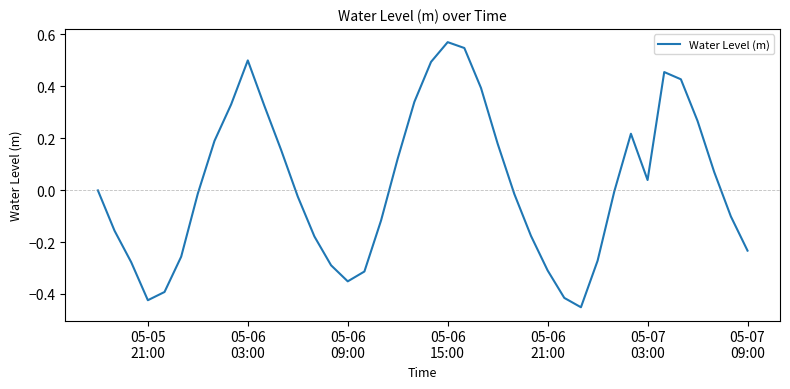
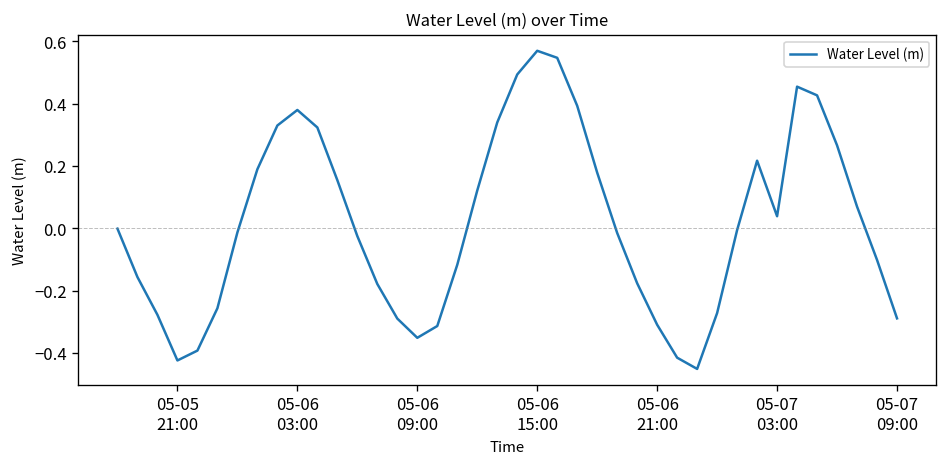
  {
    "05-05 21:00": -0.42,
-   "05-06 03:00": 0.50,
+   "05-06 03:00": 0.38,
    "05-06 09:00": -0.35,
    "05-06 15:00": 0.57,
    "05-06 21:00": -0.31,
    "05-07 03:00": 0.04,
-   "05-07 09:00": -0.23
+   "05-07 09:00": -0.29
  }
